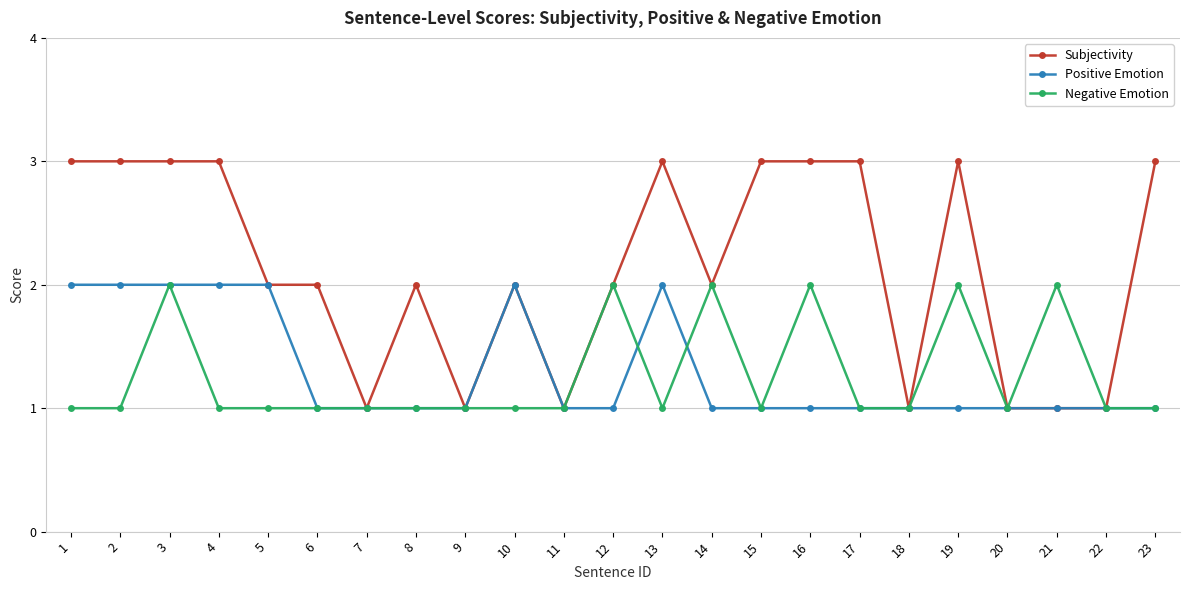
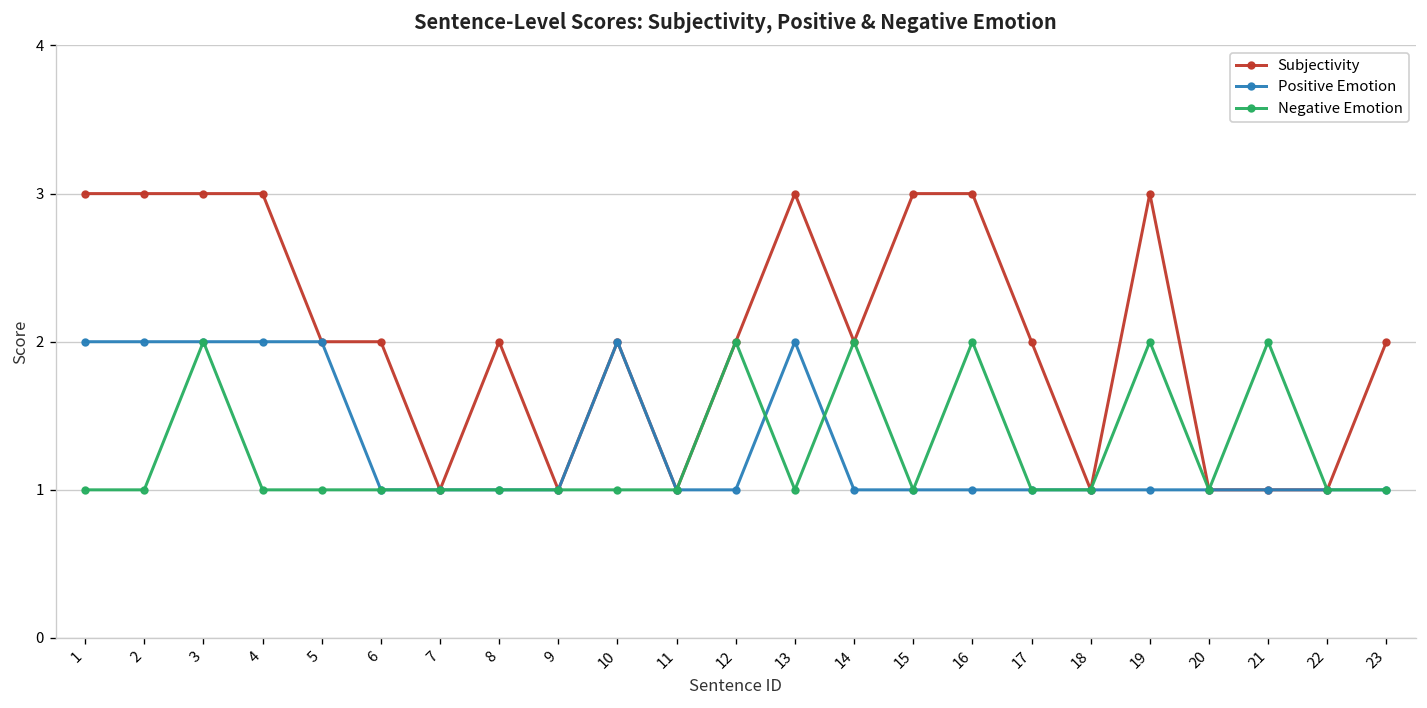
  {
    "Subjectivity": {
      "1": 3,
      "2": 3,
      "3": 3,
      "4": 3,
      "6": 2,
      "8": 2,
      "13": 3,
      "15": 3,
      "16": 3,
-     "17": 3,
+     "17": 2,
      "19": 3,
-     "23": 3
+     "23": 2
    },
    "Positive Emotion": {
      "1": 2,
      "2": 2,
      "4": 2,
      "12": 1,
      "13": 2,
      "14": 1,
      "16": 1,
      "19": 1
    },
    "Negative Emotion": {
      "1": 1,
      "2": 1,
      "4": 1,
      "5": 1,
      "10": 1,
      "13": 1,
      "16": 2,
      "19": 2,
      "21": 2
    }
  }
